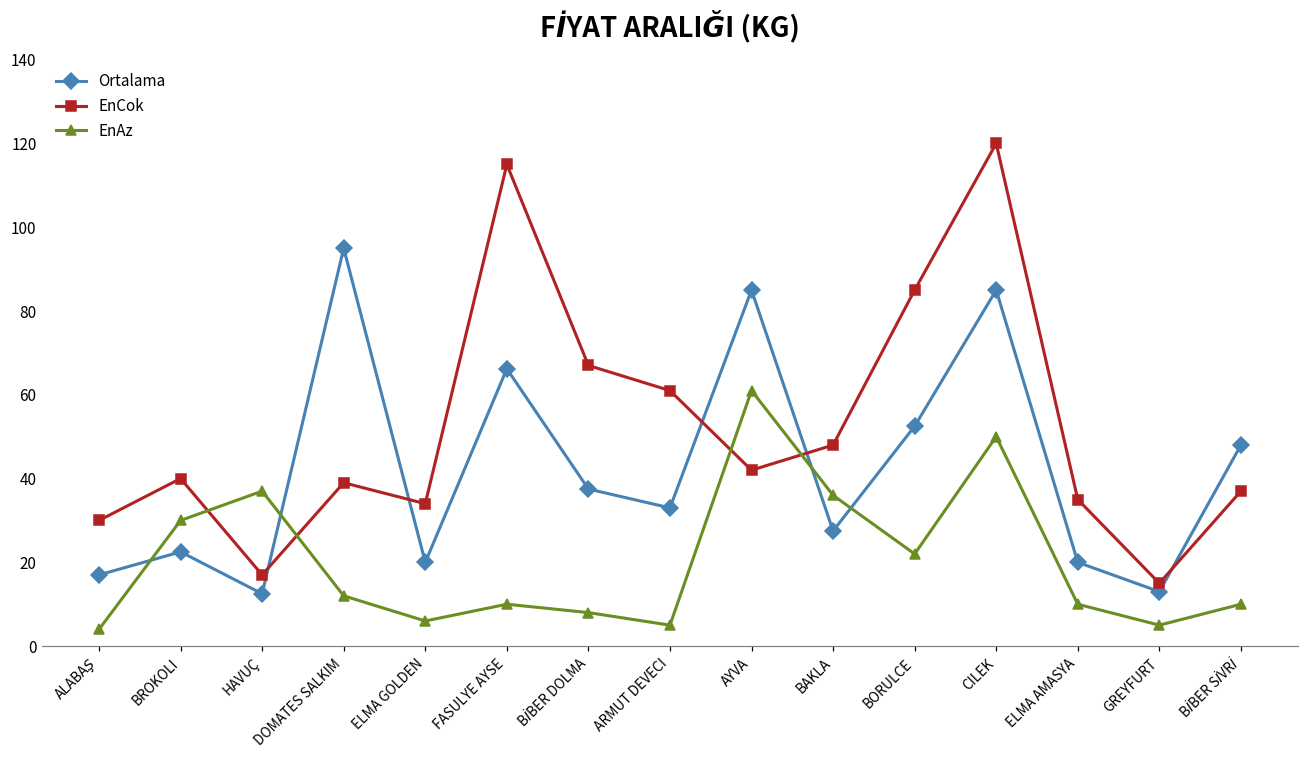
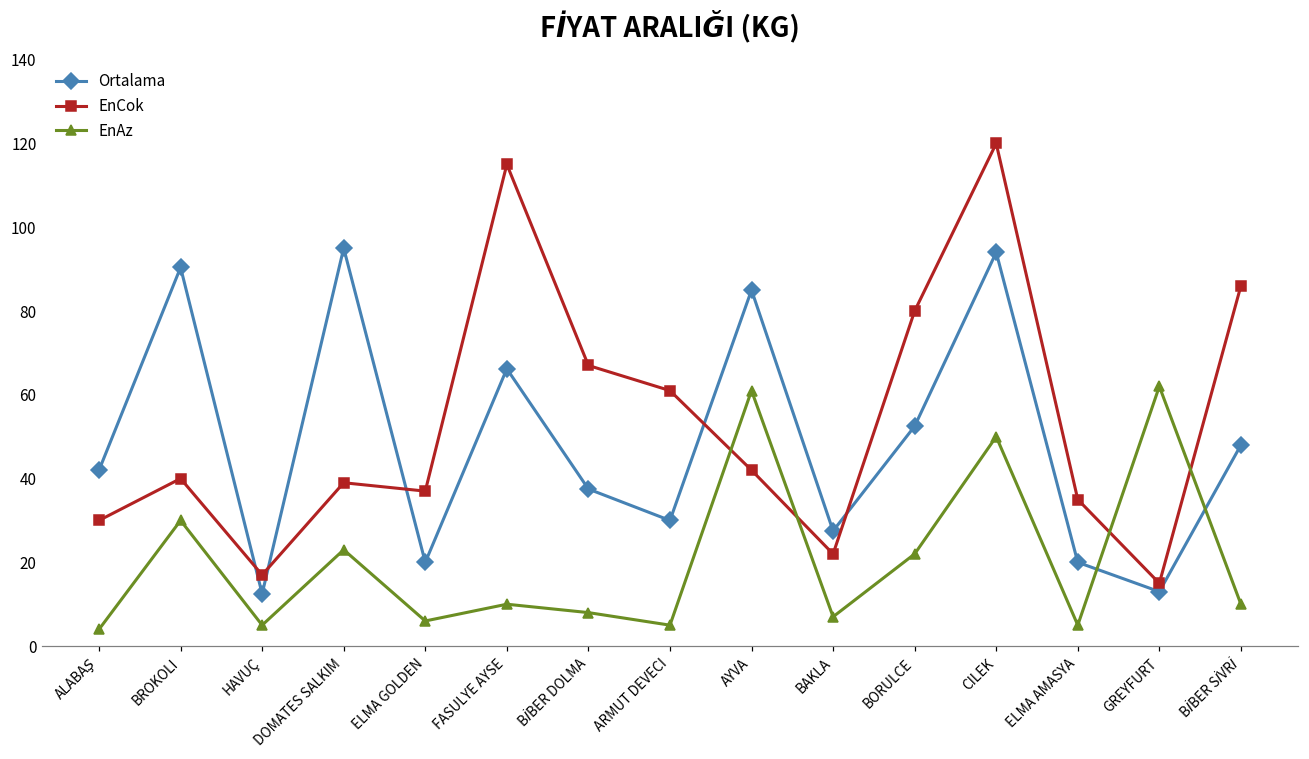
  {
    "Ortalama": {
-     "ALABAŞ": 17,
-     "BROKOLI": 23,
+     "ALABAŞ": 42,
+     "BROKOLI": 90,
      "HAVUÇ": 13,
      "DOMATES SALKIM": 95,
      "ELMA GOLDEN": 20,
      "FASULYE AYSE": 66,
      "BİBER DOLMA": 38,
-     "ARMUT DEVECI": 33,
+     "ARMUT DEVECI": 30,
      "AYVA": 85,
      "BAKLA": 28,
      "BORULCE": 53,
-     "CILEK": 85,
+     "CILEK": 94,
      "ELMA AMASYA": 20,
      "GREYFURT": 13,
      "BİBER SİVRİ": 48
    },
    "EnCok": {
      "ALABAŞ": 30,
      "BROKOLI": 40,
      "HAVUÇ": 17,
      "DOMATES SALKIM": 39,
-     "ELMA GOLDEN": 34,
+     "ELMA GOLDEN": 37,
      "FASULYE AYSE": 115,
      "BİBER DOLMA": 67,
      "ARMUT DEVECI": 61,
      "AYVA": 42,
-     "BAKLA": 48,
-     "BORULCE": 85,
+     "BAKLA": 22,
+     "BORULCE": 80,
      "CILEK": 120,
      "ELMA AMASYA": 35,
      "GREYFURT": 15,
-     "BİBER SİVRİ": 37
+     "BİBER SİVRİ": 86
    },
    "EnAz": {
      "ALABAŞ": 4,
      "BROKOLI": 30,
-     "HAVUÇ": 37,
-     "DOMATES SALKIM": 12,
+     "HAVUÇ": 5,
+     "DOMATES SALKIM": 23,
      "ELMA GOLDEN": 6,
      "FASULYE AYSE": 10,
      "BİBER DOLMA": 8,
      "ARMUT DEVECI": 5,
      "AYVA": 61,
-     "BAKLA": 36,
+     "BAKLA": 7,
      "BORULCE": 22,
      "CILEK": 50,
-     "ELMA AMASYA": 10,
-     "GREYFURT": 5,
+     "ELMA AMASYA": 5,
+     "GREYFURT": 62,
      "BİBER SİVRİ": 10
    }
  }
